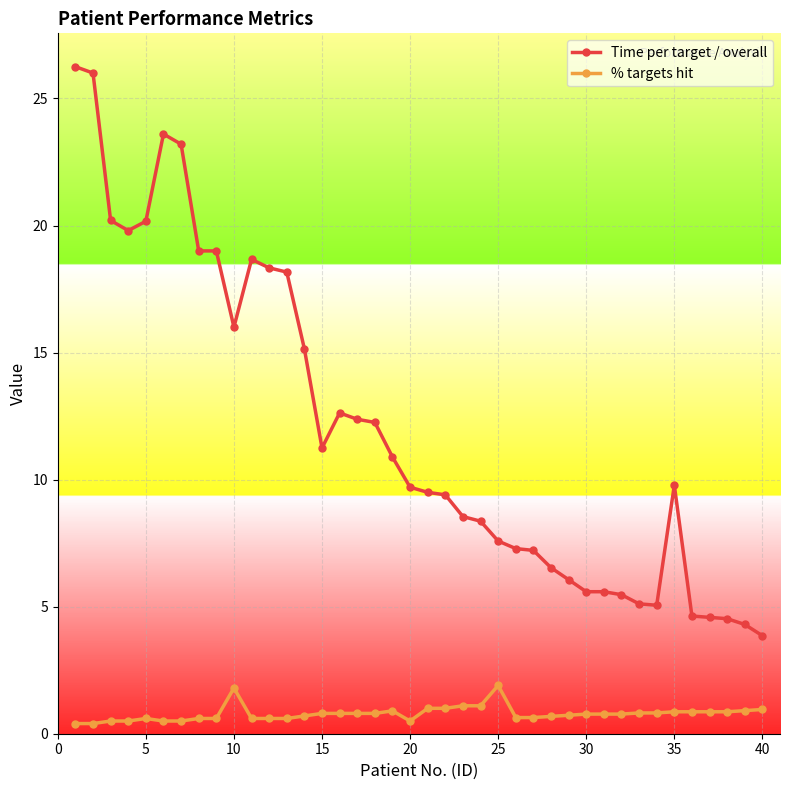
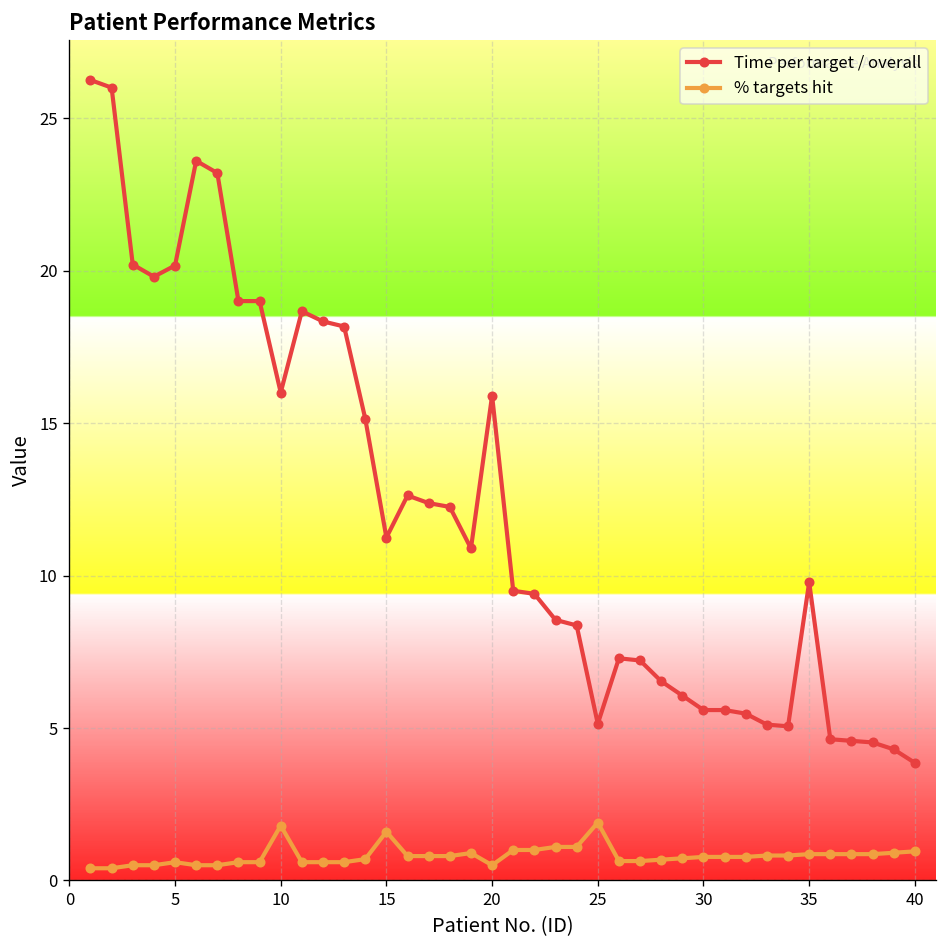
  {
    "Time per target / overall": {
      "5": 20.2,
      "10": 16.0,
      "15": 11.2,
-     "20": 9.7,
-     "25": 7.6,
+     "20": 15.9,
+     "25": 5.1,
      "30": 5.6,
      "35": 9.8,
      "40": 3.9
    },
    "% targets hit": {
      "5": 0.6,
      "10": 1.8,
-     "15": 0.8,
+     "15": 1.6,
      "20": 0.5,
      "25": 1.9,
      "30": 0.8,
      "35": 0.9,
      "40": 1.0
    }
  }
